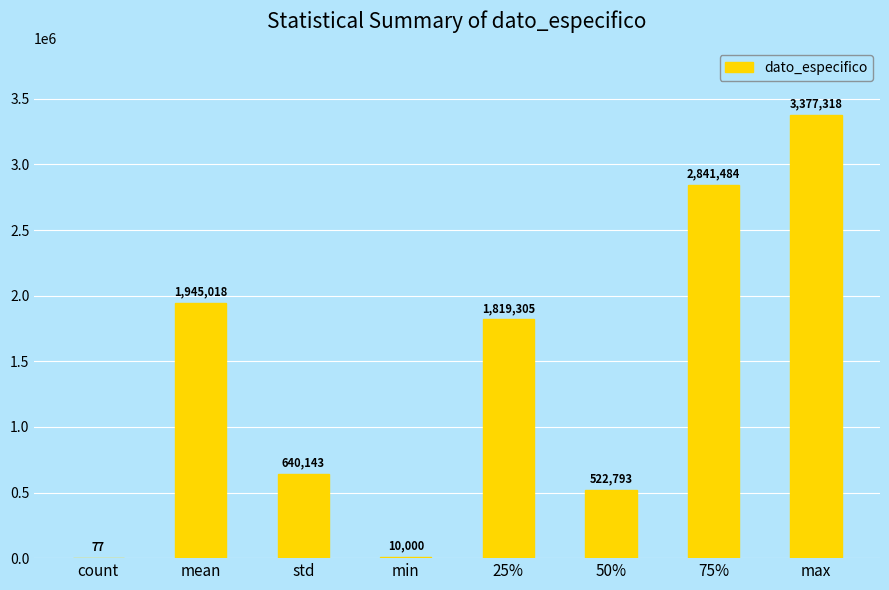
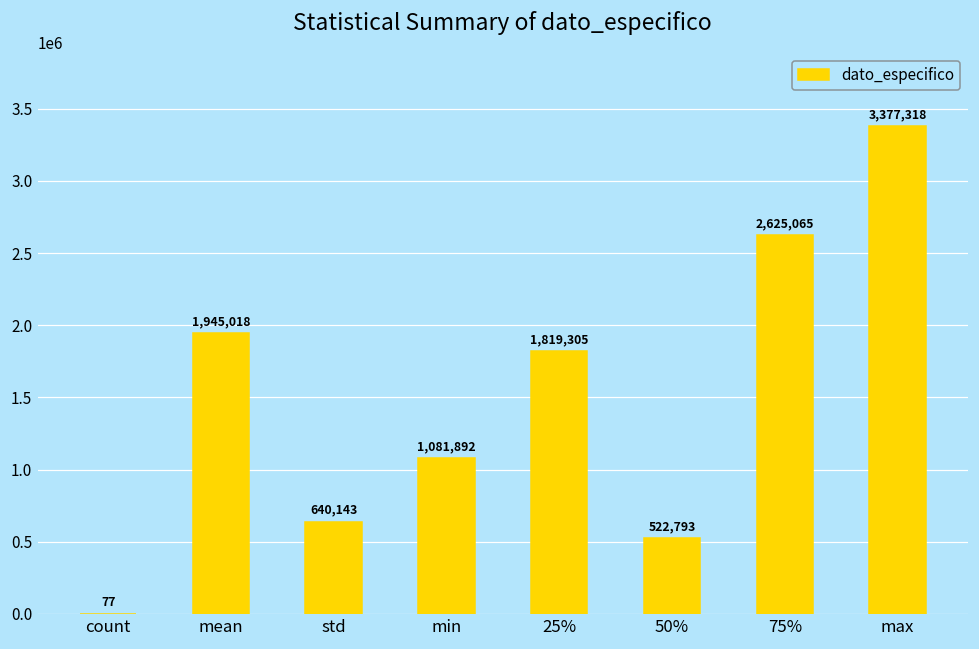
  {
    "count": "77",
    "mean": "1,945,018",
    "std": "640,143",
-   "min": "10,000",
+   "min": "1,081,892",
    "25%": "1,819,305",
    "50%": "522,793",
-   "75%": "2,841,484",
+   "75%": "2,625,065",
    "max": "3,377,318"
  }
